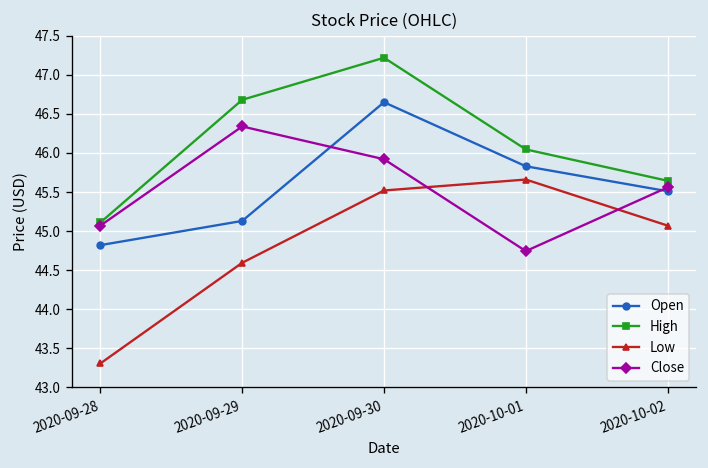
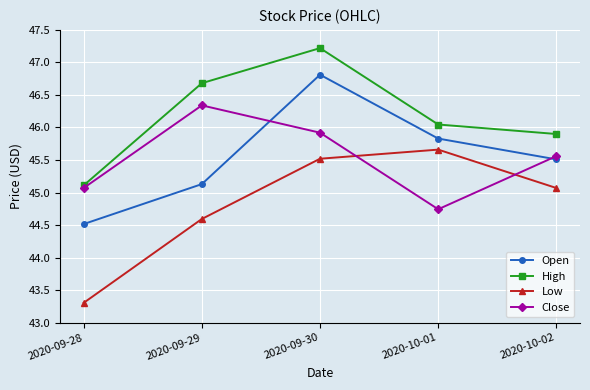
  {
    "Open": {
-     "2020-09-28": 44.8,
+     "2020-09-28": 44.5,
      "2020-09-29": 45.1,
-     "2020-09-30": 46.7,
+     "2020-09-30": 46.8,
      "2020-10-01": 45.8,
      "2020-10-02": 45.5
    },
    "High": {
      "2020-09-28": 45.1,
      "2020-09-29": 46.7,
      "2020-09-30": 47.2,
      "2020-10-01": 46.0,
-     "2020-10-02": 45.6
+     "2020-10-02": 45.9
    },
    "Low": {
      "2020-09-28": 43.3,
      "2020-09-29": 44.6,
      "2020-09-30": 45.5,
      "2020-10-01": 45.7,
      "2020-10-02": 45.1
    },
    "Close": {
      "2020-09-28": 45.1,
      "2020-09-29": 46.3,
      "2020-09-30": 45.9,
      "2020-10-01": 44.7,
      "2020-10-02": 45.6
    }
  }
